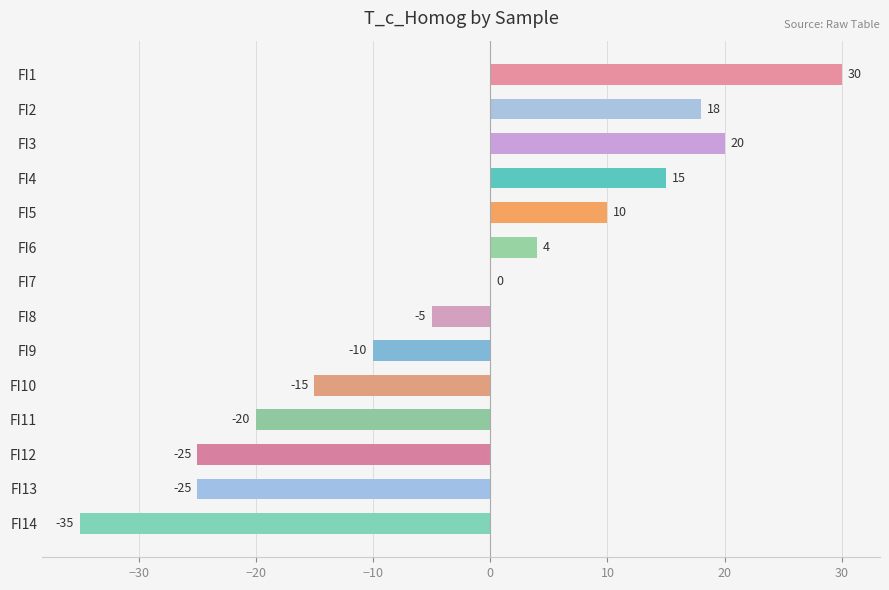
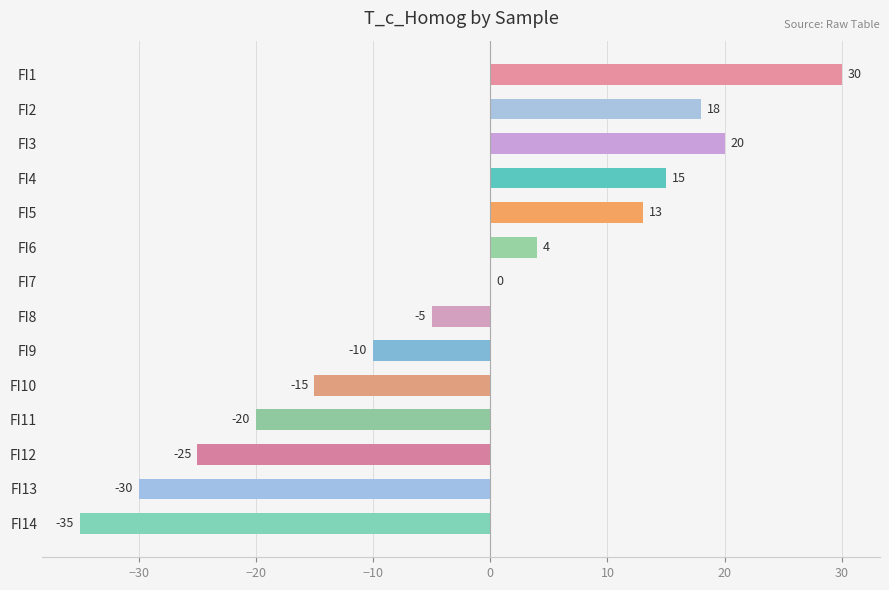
  {
    "FI1": 30,
    "FI2": 18,
    "FI3": 20,
    "FI4": 15,
-   "FI5": 10,
+   "FI5": 13,
    "FI6": 4,
    "FI7": 0,
    "FI8": -5,
    "FI9": -10,
    "FI10": -15,
    "FI11": -20,
    "FI12": -25,
-   "FI13": -25,
+   "FI13": -30,
    "FI14": -35
  }
